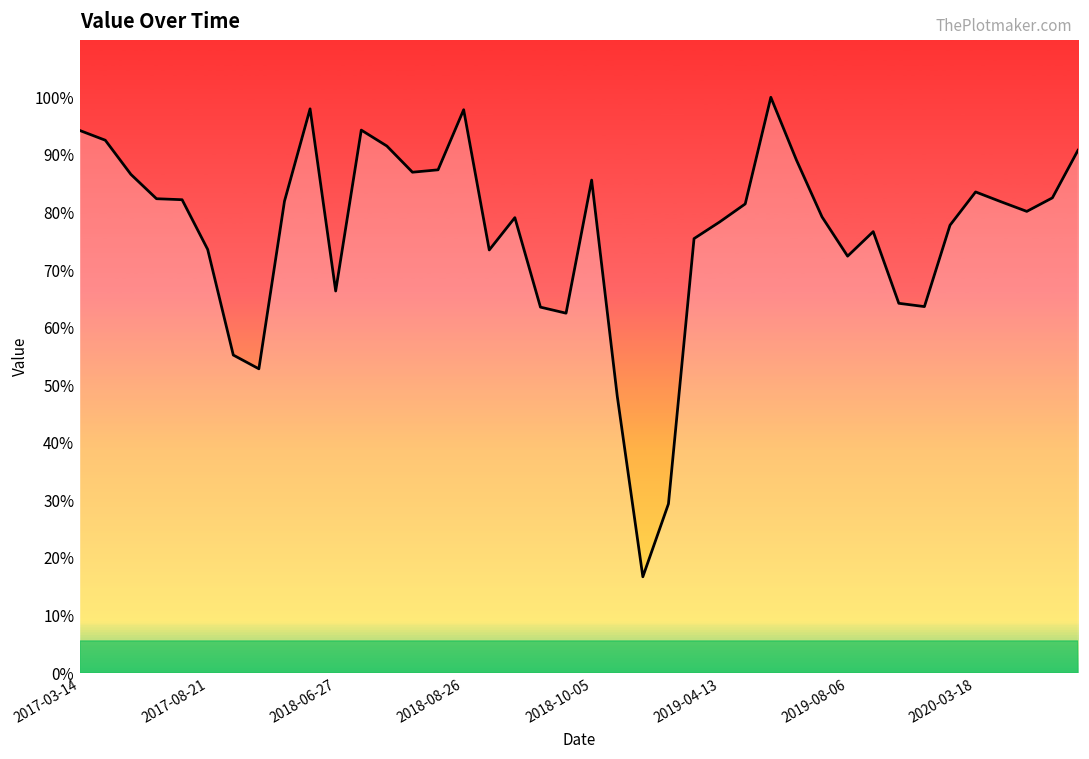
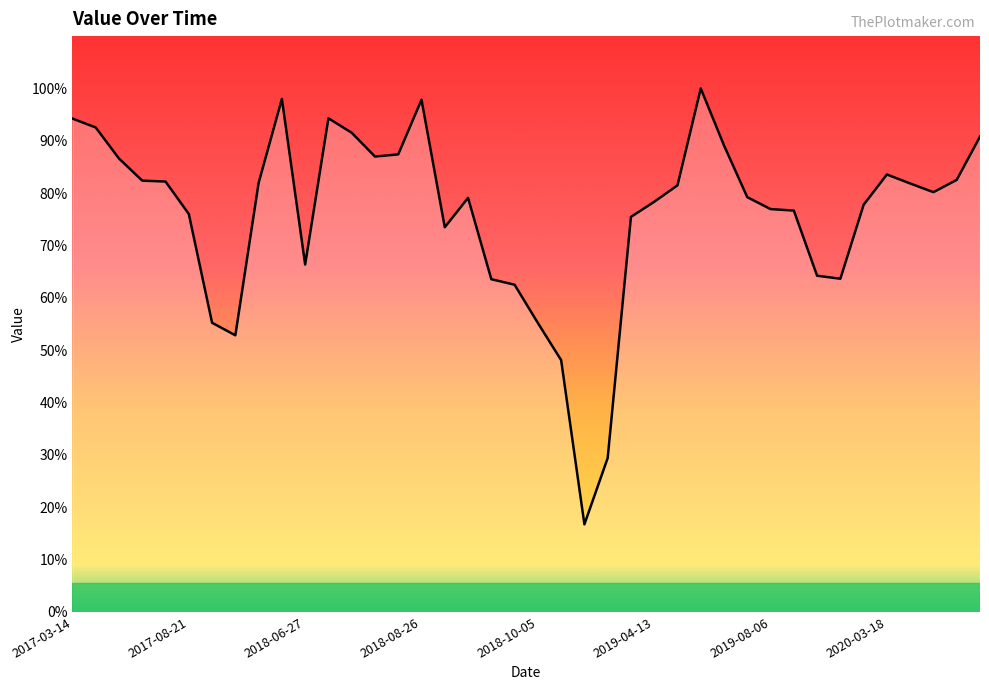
  {
    "2017-03-14": "94%",
-   "2017-08-21": "74%",
+   "2017-08-21": "76%",
    "2018-06-27": "66%",
    "2018-08-26": "98%",
-   "2018-10-05": "86%",
+   "2018-10-05": "55%",
    "2019-04-13": "78%",
-   "2019-08-06": "72%",
+   "2019-08-06": "77%",
    "2020-03-18": "84%"
  }
